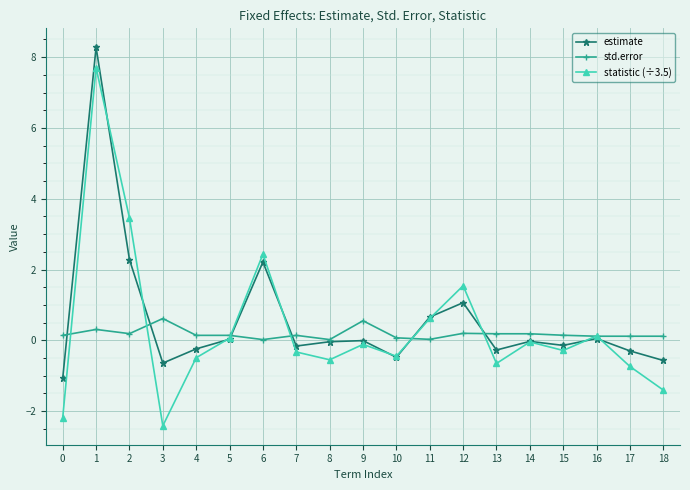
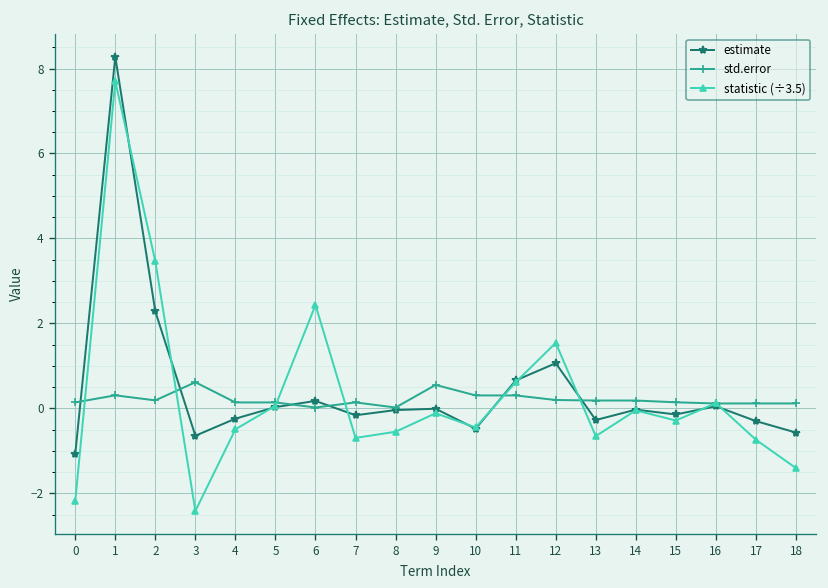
  {
    "estimate": {
      "0": -1.1,
      "1": 8.3,
      "2": 2.3,
      "3": -0.6,
      "4": -0.2,
-     "6": 2.2,
+     "6": 0.2,
      "7": -0.2,
      "9": 0.0,
      "12": 1.1,
      "13": -0.3,
      "15": -0.1,
      "17": -0.3,
      "18": -0.6
    },
    "std.error": {
      "0": 0.1,
      "1": 0.3,
      "2": 0.2,
      "3": 0.6,
      "4": 0.1,
      "5": 0.1,
      "6": 0.0,
      "7": 0.1,
      "9": 0.6,
-     "10": 0.1,
-     "11": 0.0,
+     "10": 0.3,
+     "11": 0.3,
      "12": 0.2,
      "13": 0.2,
      "14": 0.2,
      "15": 0.1,
      "17": 0.1,
      "18": 0.1
    },
    "statistic (÷3.5)": {
      "0": -2.2,
      "1": 7.7,
      "2": 3.5,
      "3": -2.4,
      "4": -0.5,
      "6": 2.4,
-     "7": -0.3,
+     "7": -0.7,
      "8": -0.6,
      "9": -0.1,
      "12": 1.5,
      "13": -0.7,
      "15": -0.3,
      "17": -0.7,
      "18": -1.4
    }
  }
